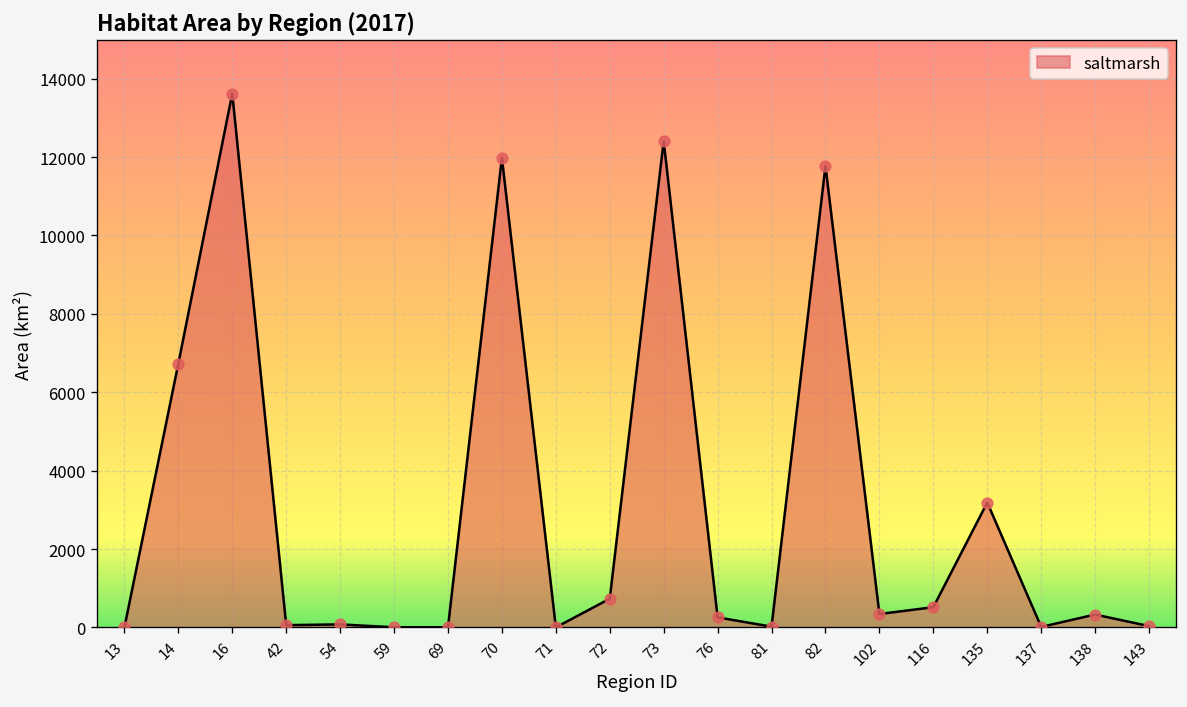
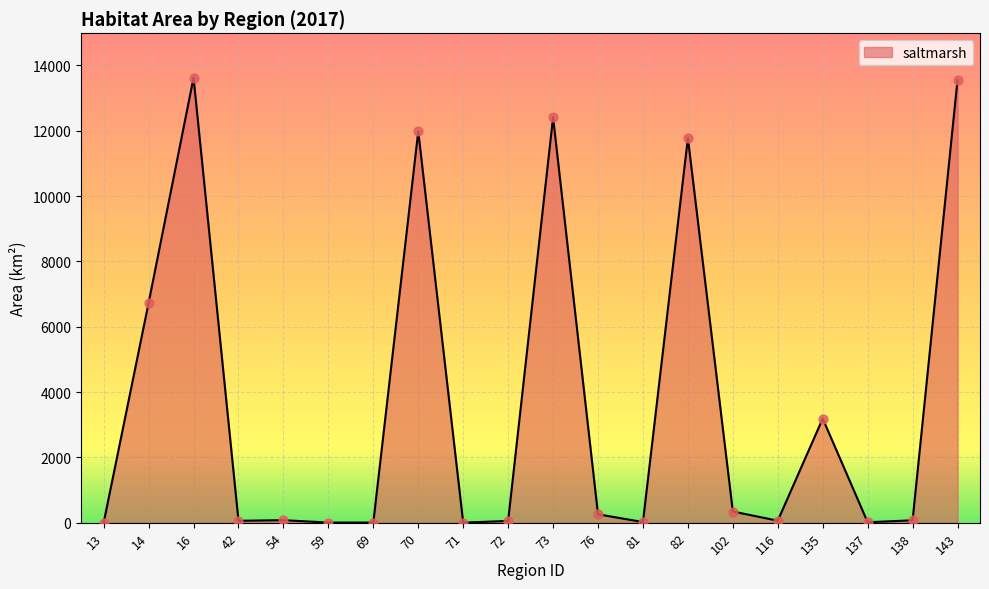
  {
    "13": 0,
    "14": 6700,
    "16": 13600,
    "42": 100,
    "54": 100,
    "59": 0,
    "69": 0,
    "70": 12000,
    "71": 0,
-   "72": 700,
+   "72": 100,
    "73": 12400,
    "76": 300,
    "81": 0,
    "82": 11800,
    "102": 300,
-   "116": 500,
+   "116": 100,
    "135": 3200,
    "137": 0,
-   "138": 300,
-   "143": 0
+   "138": 100,
+   "143": 13600
  }
